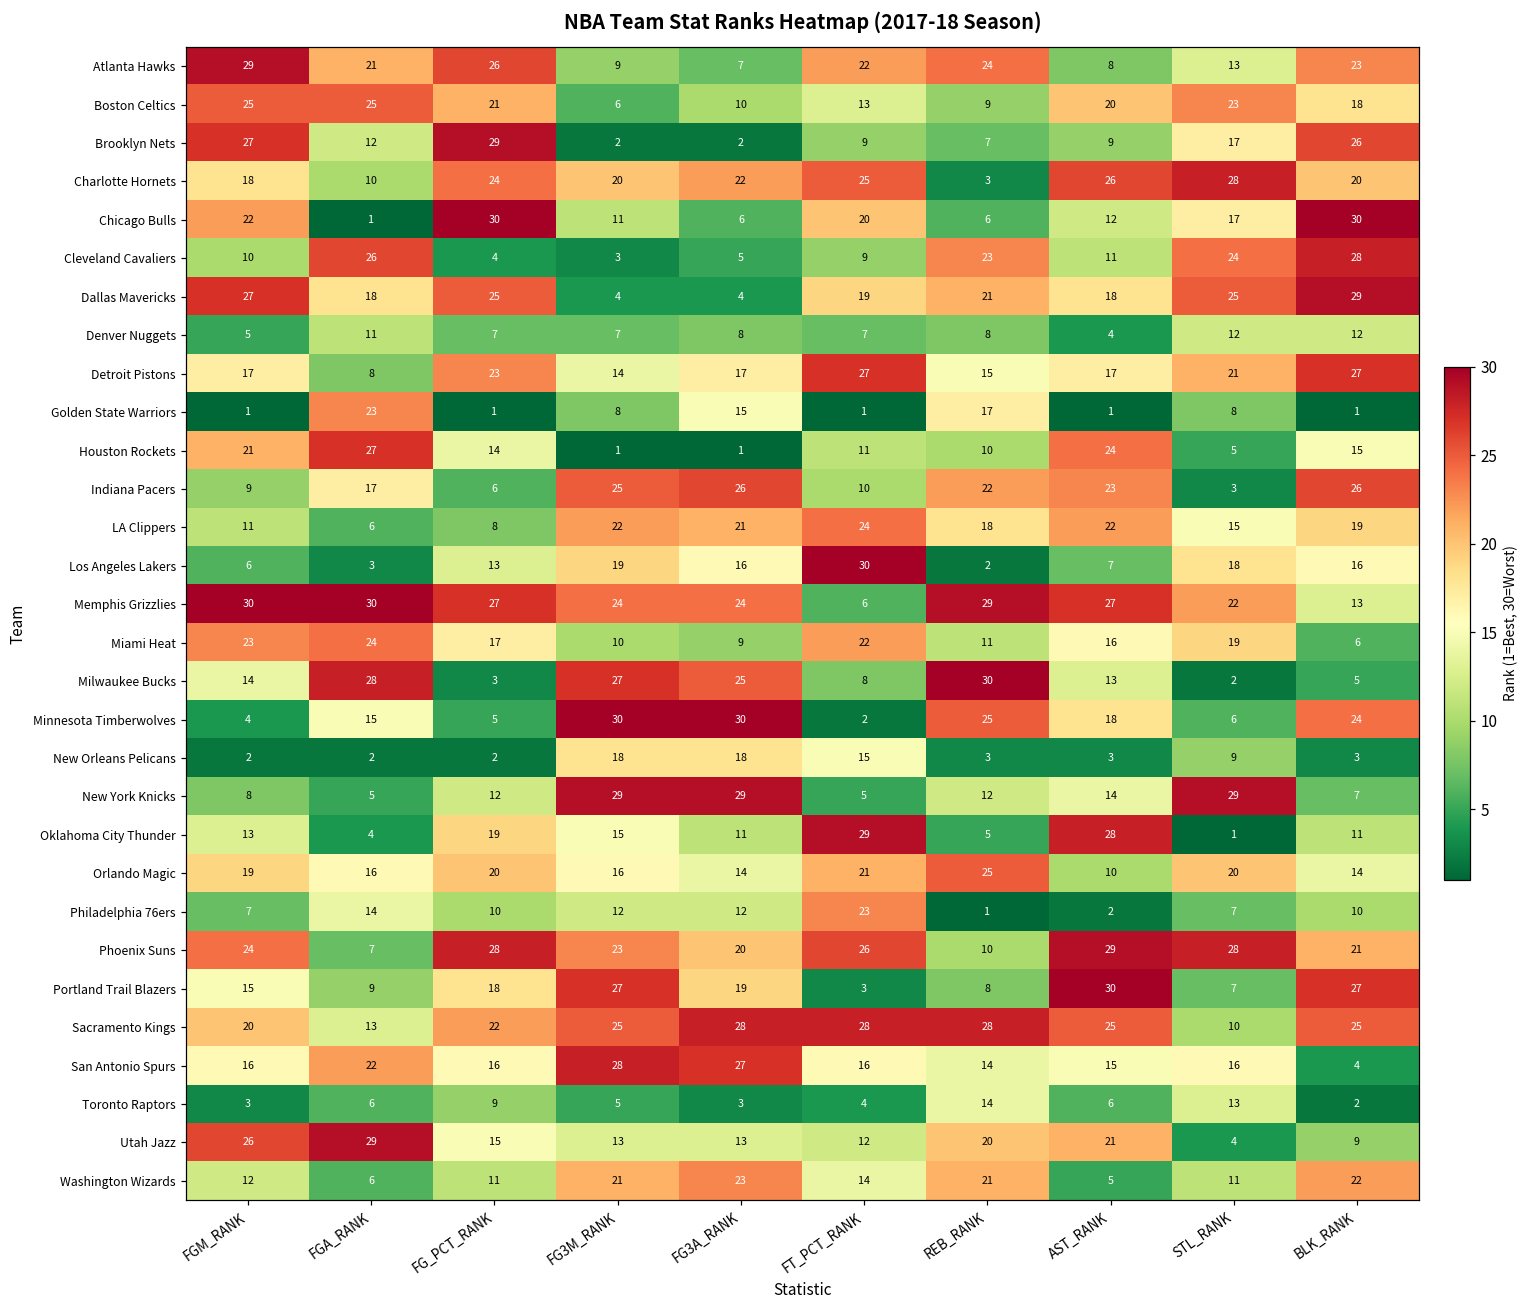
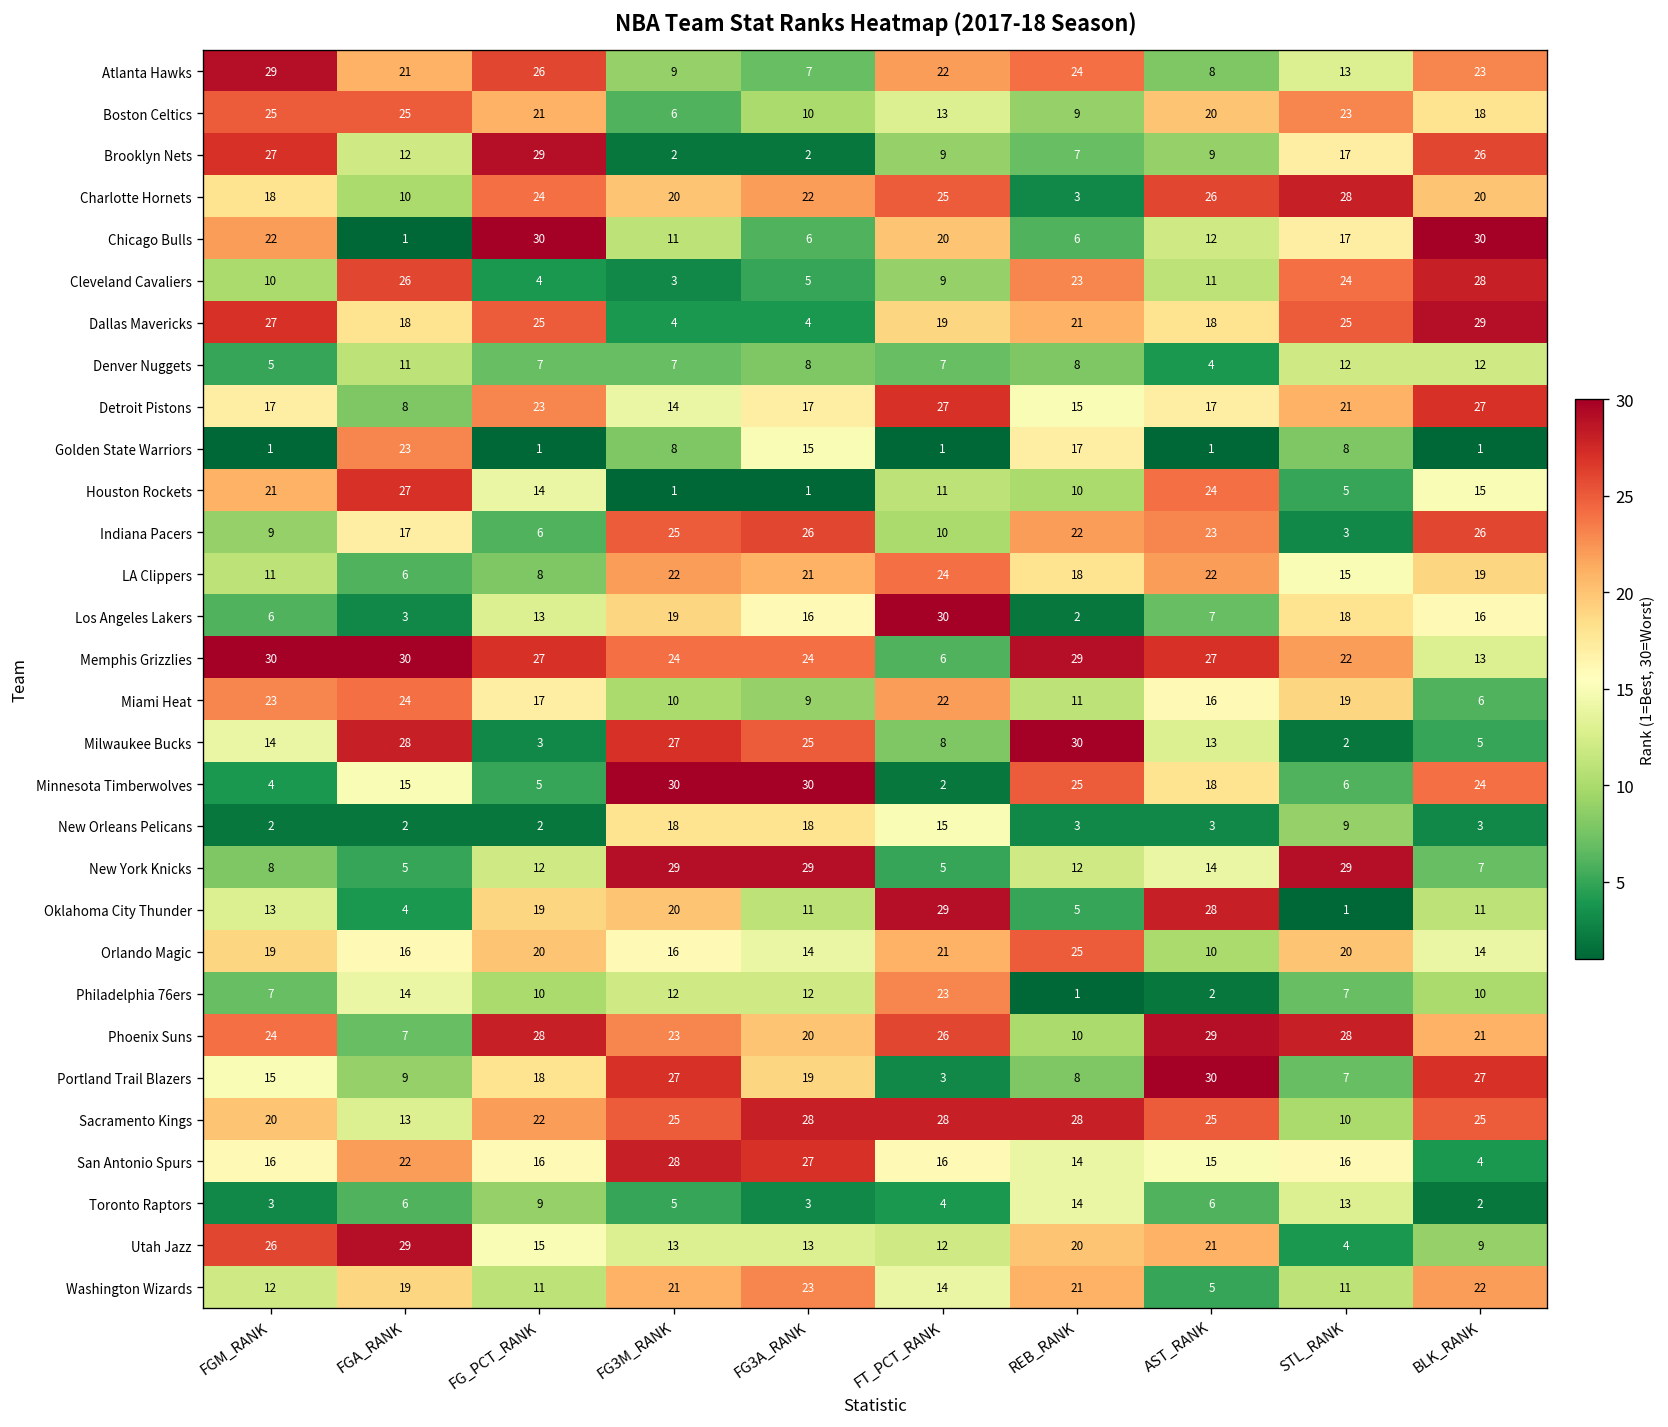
  {
    "Oklahoma City Thunder": {
      "FGM_RANK": 13,
      "FGA_RANK": 4,
      "FG_PCT_RANK": 19,
-     "FG3M_RANK": 15,
+     "FG3M_RANK": 20,
      "FG3A_RANK": 11,
      "FT_PCT_RANK": 29,
      "REB_RANK": 5,
      "AST_RANK": 28,
      "STL_RANK": 1,
      "BLK_RANK": 11
    },
    "Washington Wizards": {
      "FGM_RANK": 12,
-     "FGA_RANK": 6,
+     "FGA_RANK": 19,
      "FG_PCT_RANK": 11,
      "FG3M_RANK": 21,
      "FG3A_RANK": 23,
      "FT_PCT_RANK": 14,
      "REB_RANK": 21,
      "AST_RANK": 5,
      "STL_RANK": 11,
      "BLK_RANK": 22
    }
  }
